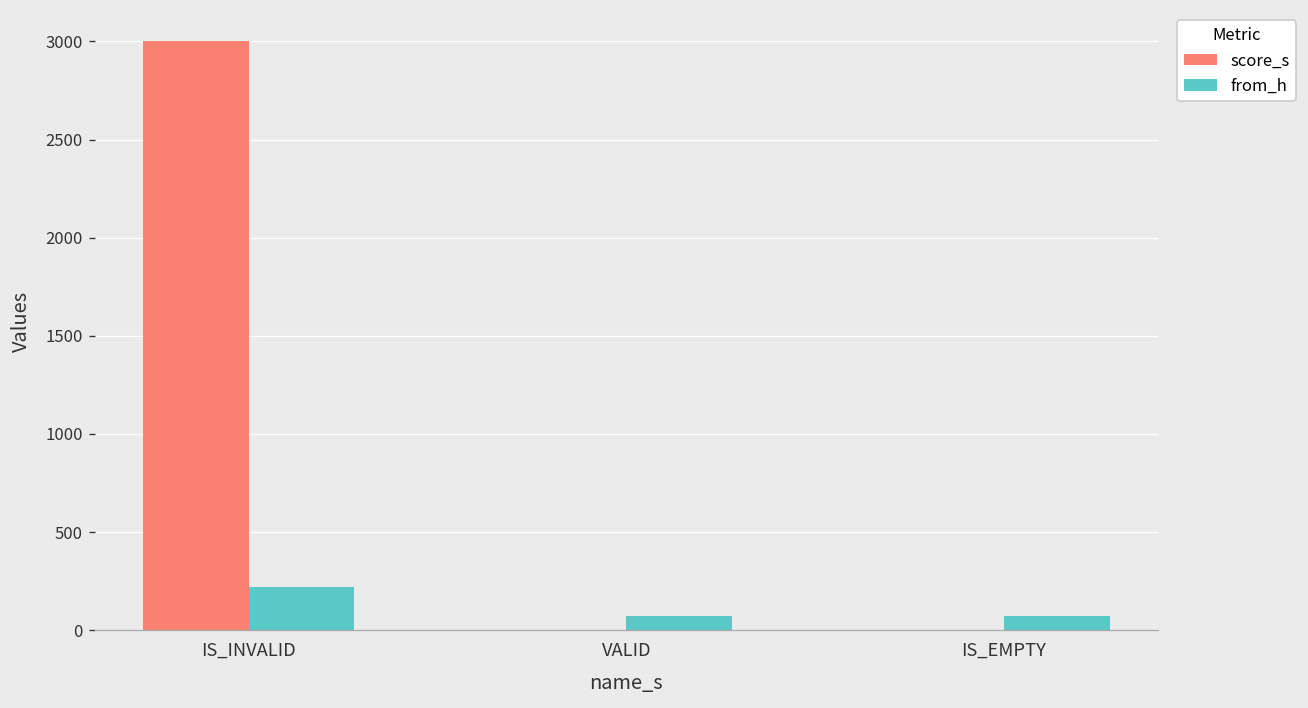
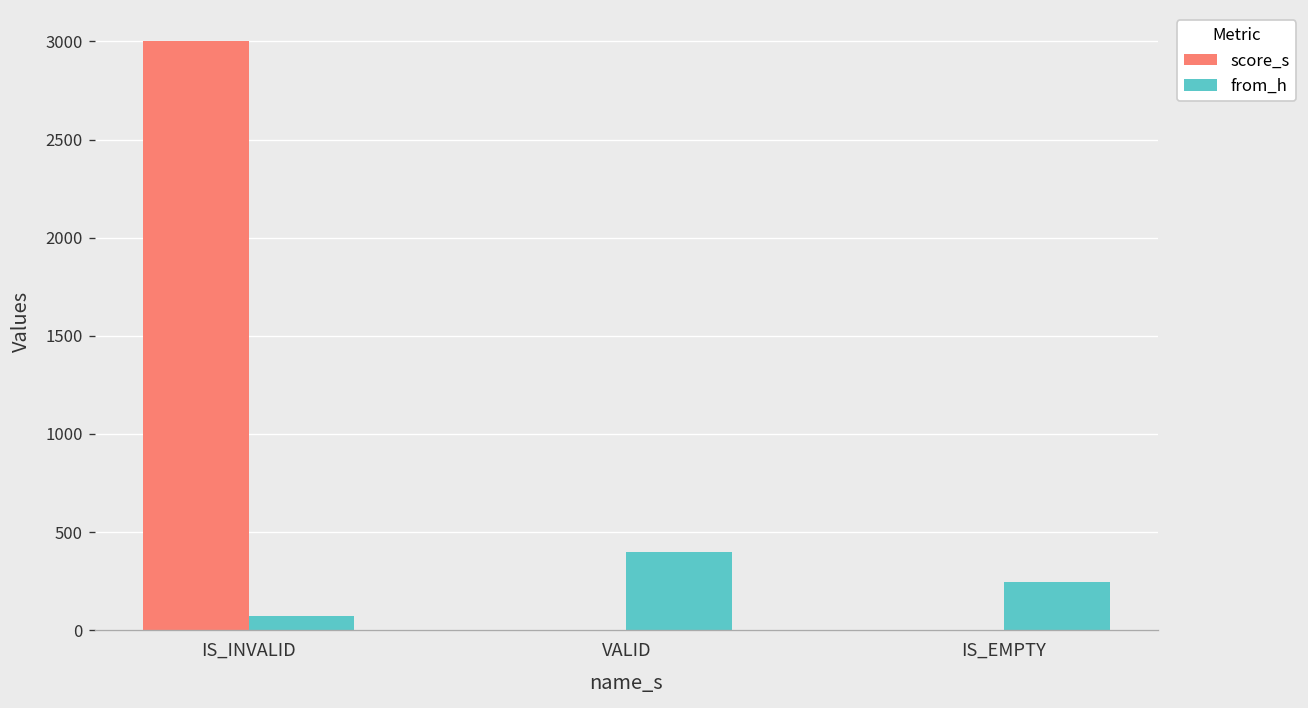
  {
    "score_s": {
      "IS_INVALID": 3000,
      "VALID": 0,
      "IS_EMPTY": 0
    },
    "from_h": {
-     "IS_INVALID": 220,
-     "VALID": 70,
-     "IS_EMPTY": 70
+     "IS_INVALID": 70,
+     "VALID": 400,
+     "IS_EMPTY": 250
    }
  }
